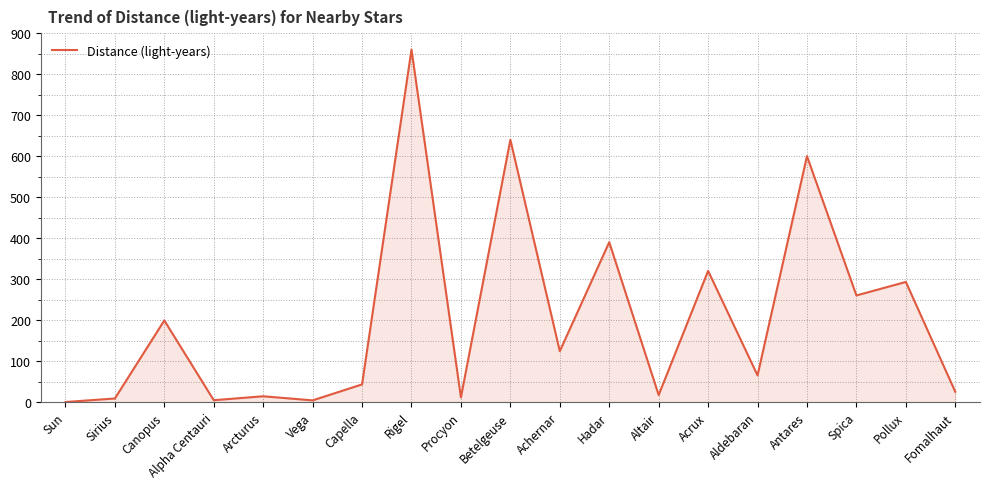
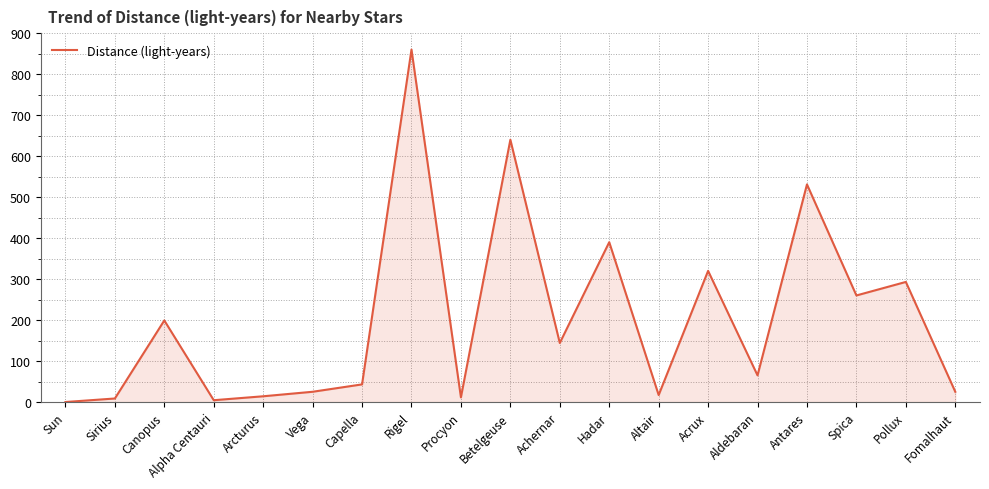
  {
    "Sun": 0,
    "Sirius": 10,
    "Canopus": 200,
    "Alpha Centauri": 0,
    "Arcturus": 10,
-   "Vega": 0,
+   "Vega": 30,
    "Capella": 40,
    "Rigel": 860,
    "Procyon": 10,
    "Betelgeuse": 640,
-   "Achernar": 120,
+   "Achernar": 140,
    "Hadar": 390,
    "Altair": 20,
    "Acrux": 320,
    "Aldebaran": 70,
-   "Antares": 600,
+   "Antares": 530,
    "Spica": 260,
    "Pollux": 290,
    "Fomalhaut": 30
  }
